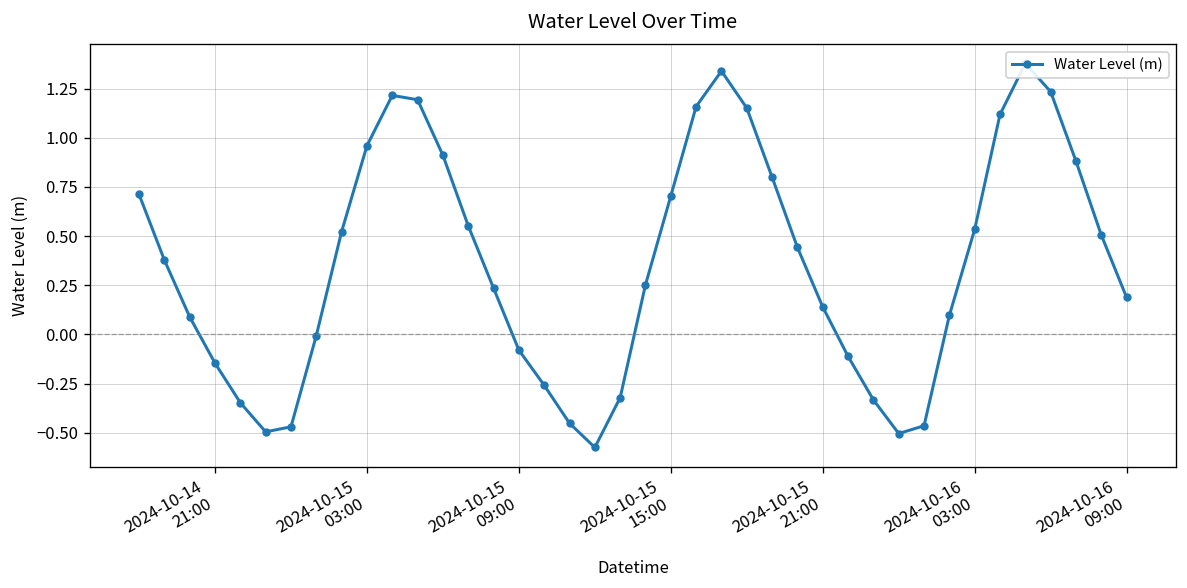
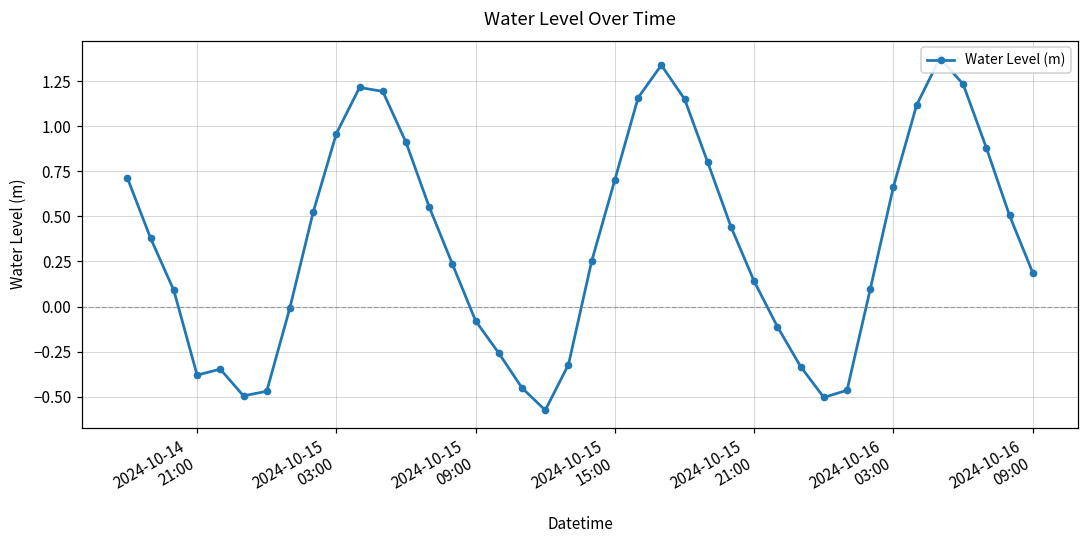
  {
-   "2024-10-14 21:00": -0.15,
+   "2024-10-14 21:00": -0.38,
    "2024-10-15 03:00": 0.96,
    "2024-10-15 09:00": -0.08,
    "2024-10-15 15:00": 0.70,
    "2024-10-15 21:00": 0.14,
-   "2024-10-16 03:00": 0.53,
+   "2024-10-16 03:00": 0.66,
    "2024-10-16 09:00": 0.19
  }
